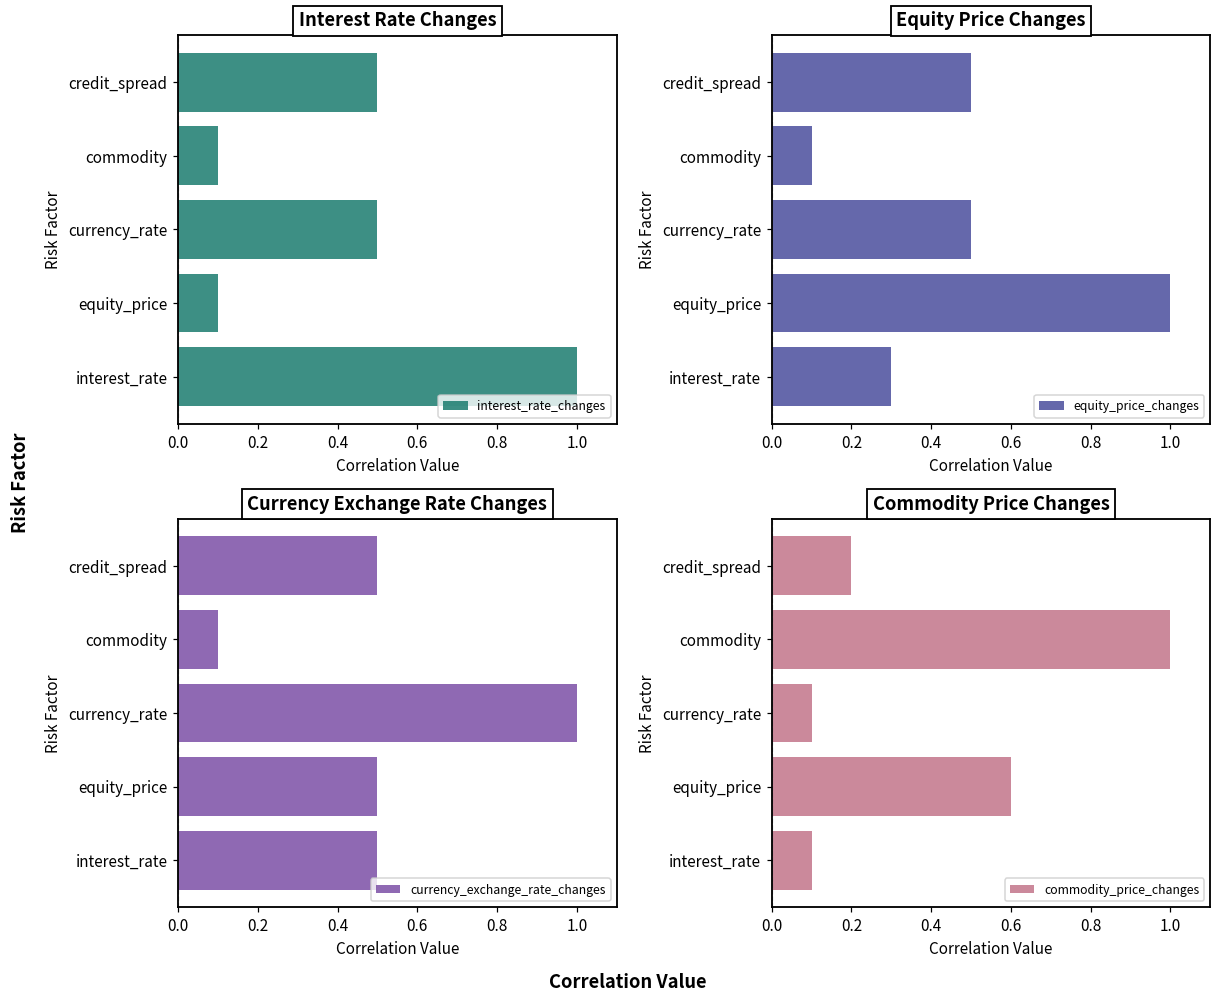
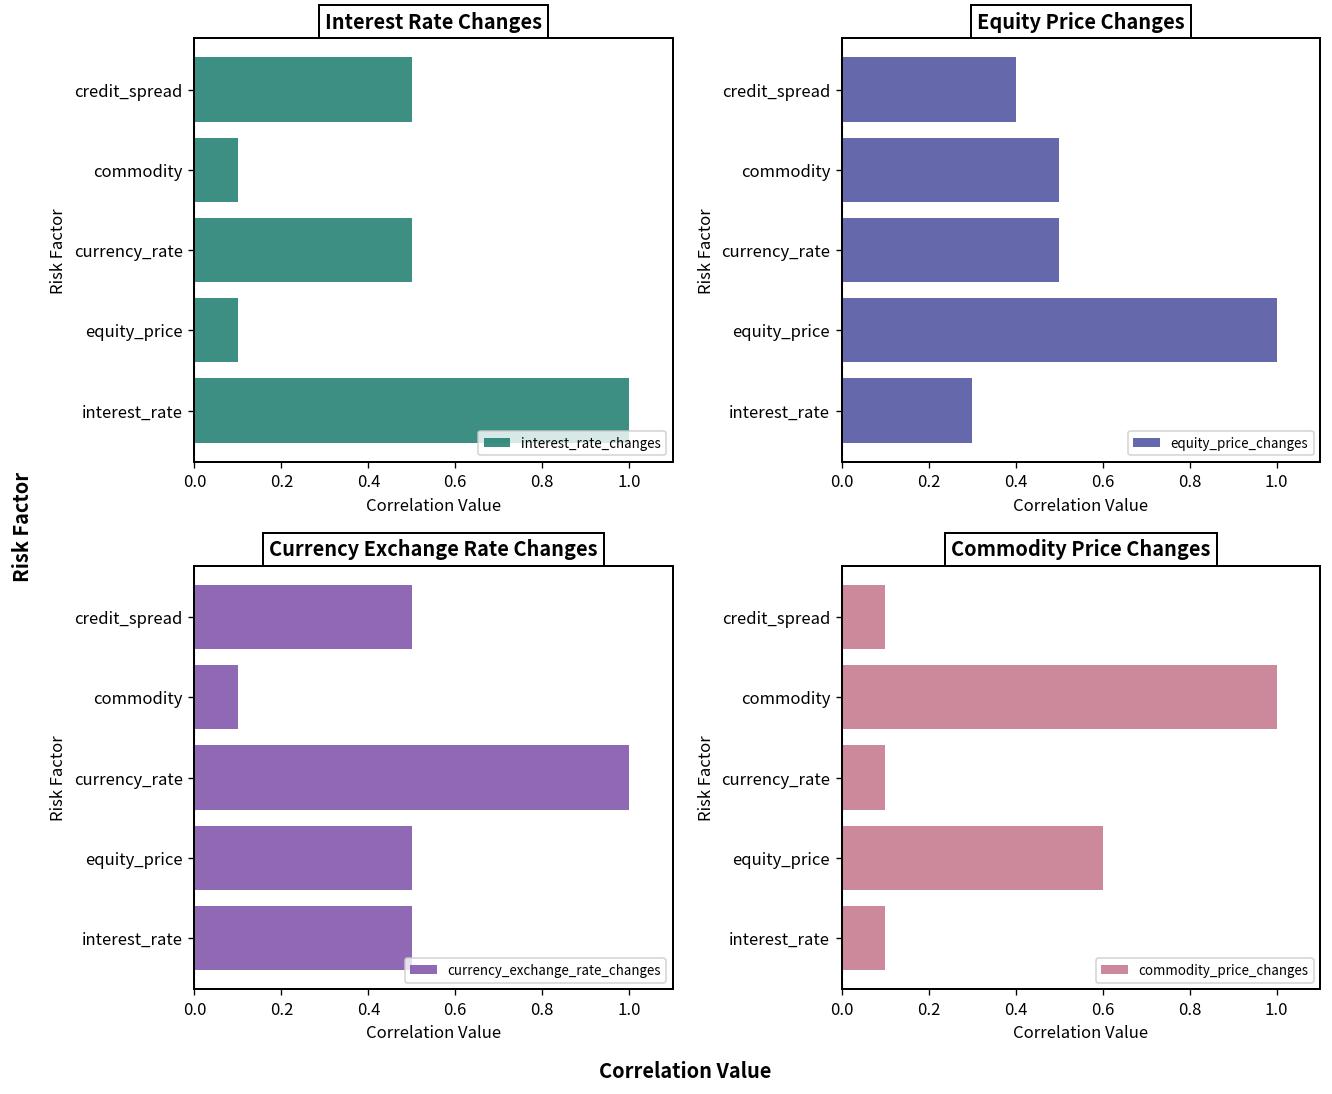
  {
    "Interest Rate Changes": {
      "credit_spread": 0.50,
      "commodity": 0.10,
      "currency_rate": 0.50,
      "equity_price": 0.10,
      "interest_rate": 1.00
    },
    "Equity Price Changes": {
-     "credit_spread": 0.5,
-     "commodity": 0.1,
+     "credit_spread": 0.4,
+     "commodity": 0.5,
      "currency_rate": 0.5,
      "equity_price": 1.0,
      "interest_rate": 0.3
    },
    "Currency Exchange Rate Changes": {
      "credit_spread": 0.50,
      "commodity": 0.10,
      "currency_rate": 1.00,
      "equity_price": 0.50,
      "interest_rate": 0.50
    },
    "Commodity Price Changes": {
-     "credit_spread": 0.2,
+     "credit_spread": 0.1,
      "commodity": 1.0,
      "currency_rate": 0.1,
      "equity_price": 0.6,
      "interest_rate": 0.1
    }
  }
